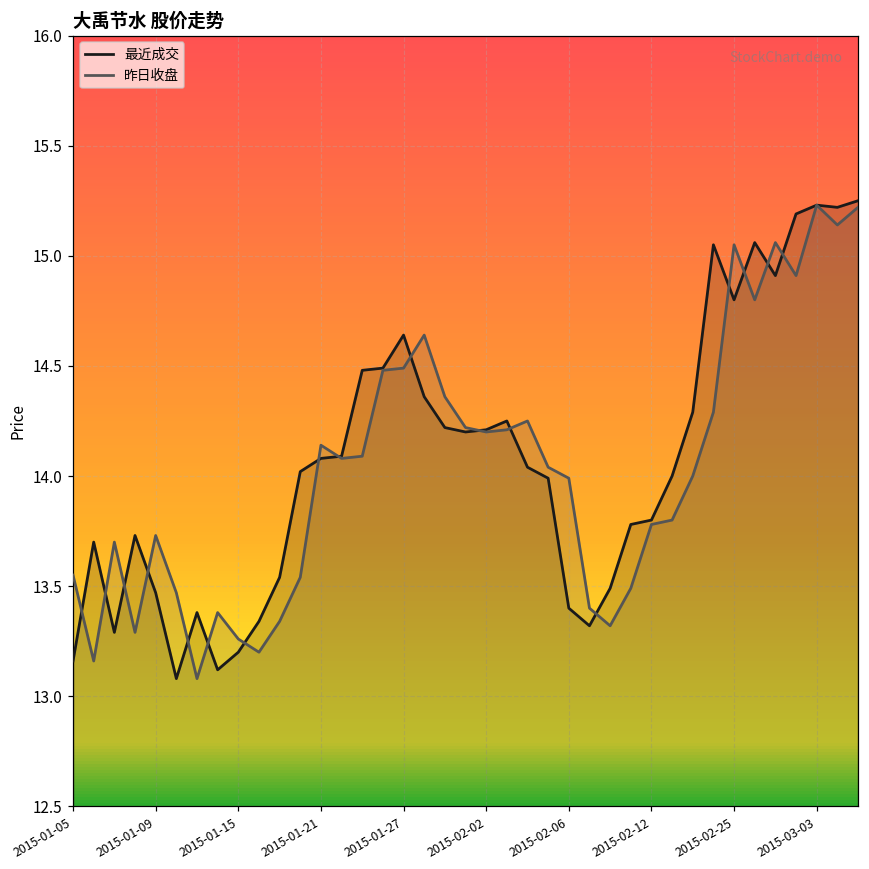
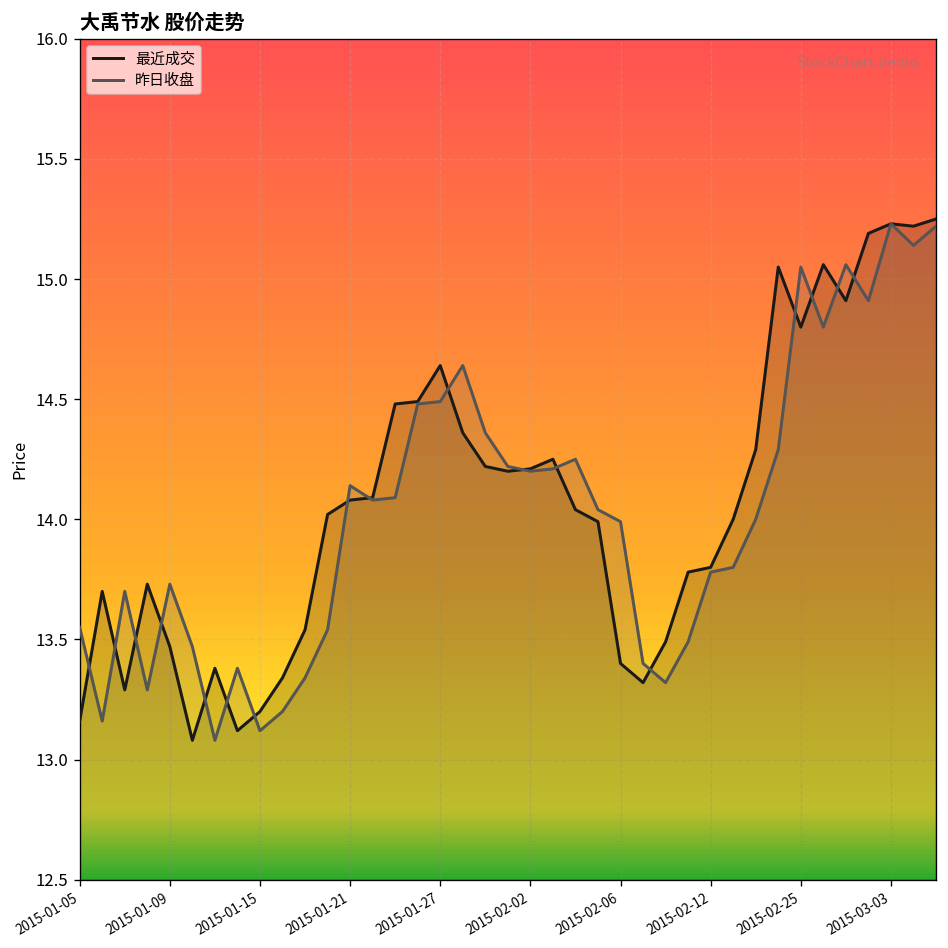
  {
    "最近成交": {
      "2015-01-05": 13.16,
      "2015-01-09": 13.47,
      "2015-01-15": 13.20,
      "2015-01-21": 14.08,
      "2015-01-27": 14.64,
      "2015-02-06": 13.40,
      "2015-02-12": 13.80,
      "2015-02-25": 14.80
    },
    "昨日收盘": {
      "2015-01-05": 13.55,
      "2015-01-09": 13.73,
-     "2015-01-15": 13.26,
+     "2015-01-15": 13.12,
      "2015-01-21": 14.14,
      "2015-01-27": 14.49,
      "2015-02-06": 13.99,
      "2015-02-12": 13.78,
      "2015-02-25": 15.05
    }
  }
